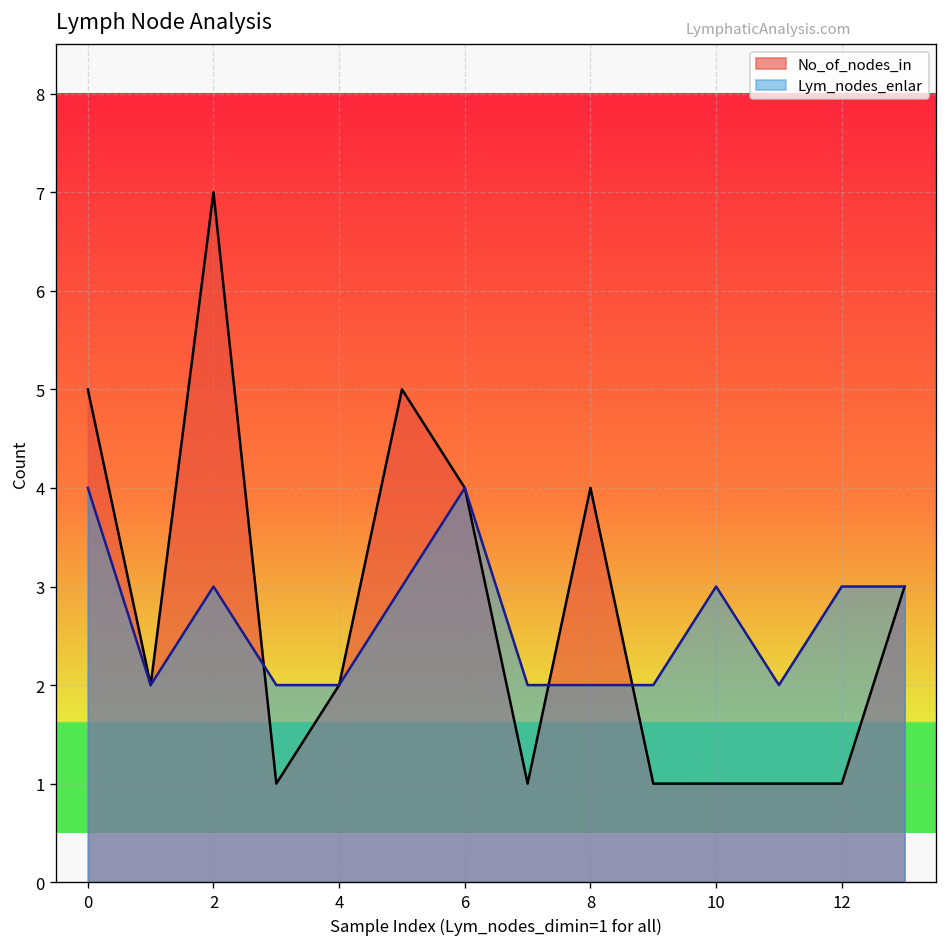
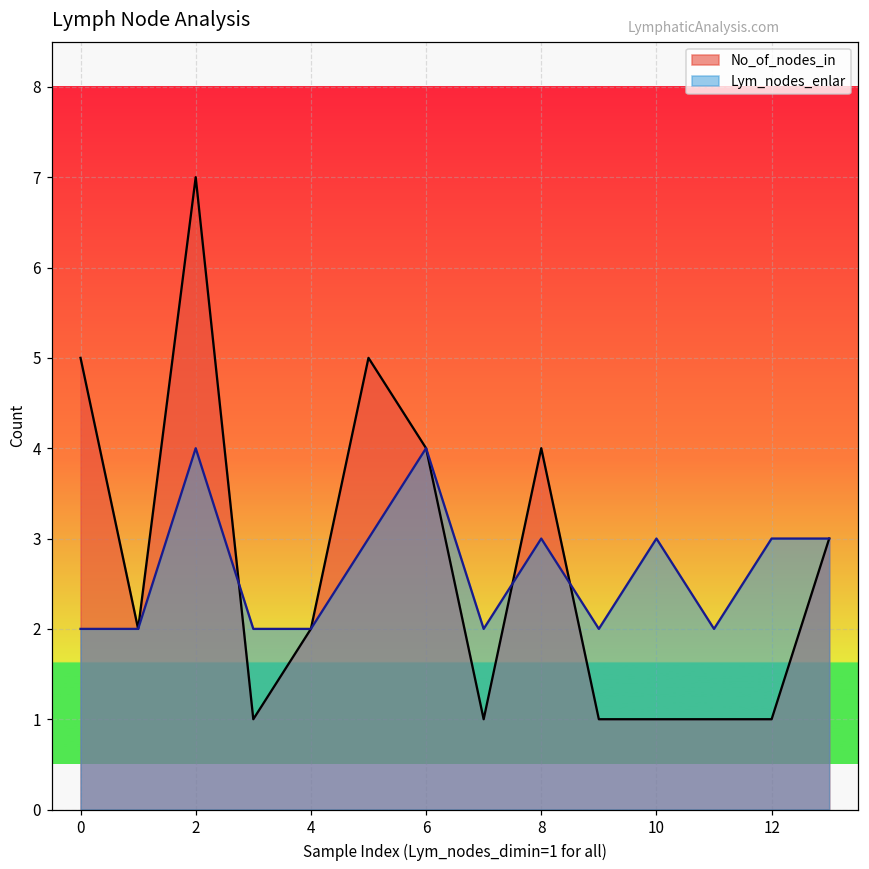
  {
    "No_of_nodes_in": {
      "0": 5,
      "2": 7,
      "8": 4,
      "10": 1,
      "12": 1
    },
    "Lym_nodes_enlar": {
-     "0": 4,
-     "2": 3,
-     "8": 2,
+     "0": 2,
+     "2": 4,
+     "8": 3,
      "10": 3,
      "12": 3
    }
  }
